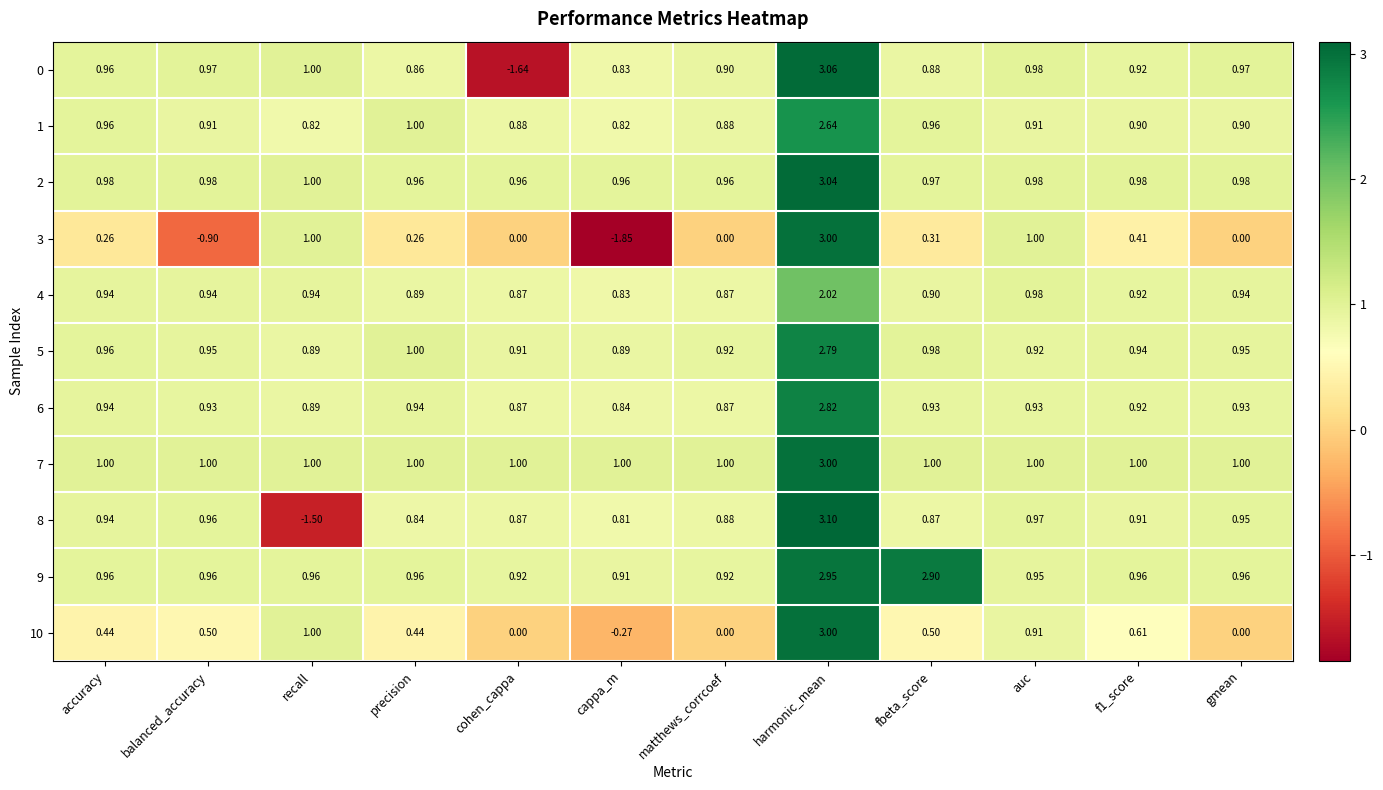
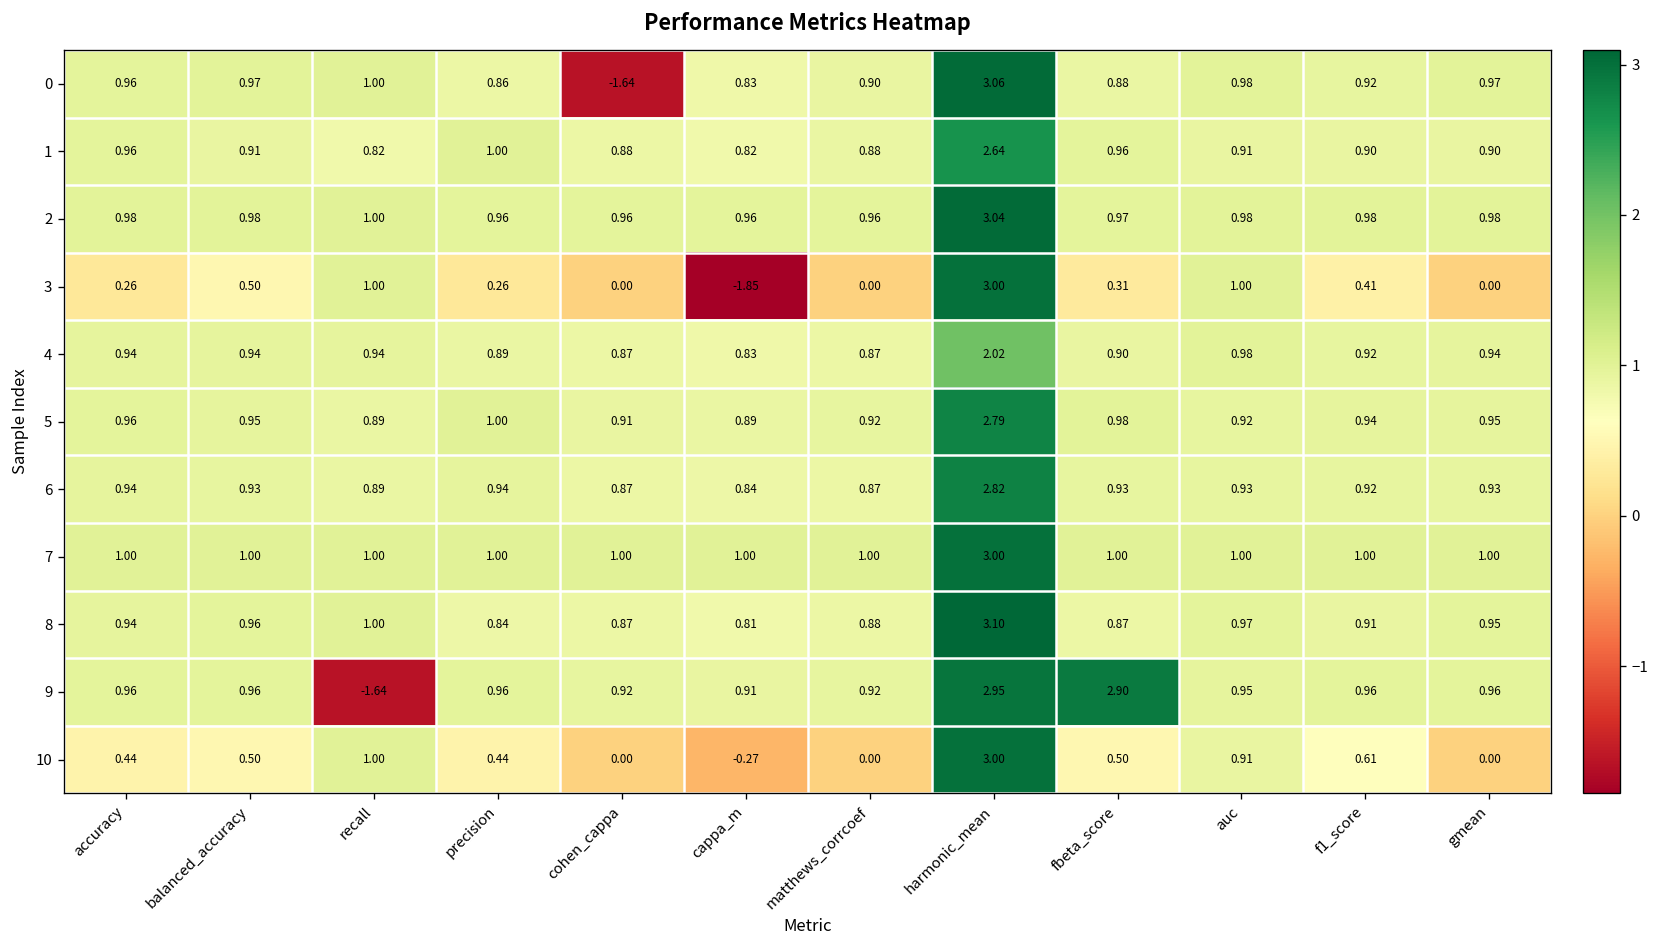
  {
    "0": {
      "accuracy": 0.96,
      "balanced_accuracy": 0.97,
      "recall": 1.00,
      "precision": 0.86,
      "cohen_cappa": -1.64,
      "cappa_m": 0.83,
      "matthews_corrcoef": 0.90,
      "harmonic_mean": 3.06,
      "fbeta_score": 0.88,
      "auc": 0.98,
      "f1_score": 0.92,
      "gmean": 0.97
    },
    "1": {
      "accuracy": 0.96,
      "balanced_accuracy": 0.91,
      "recall": 0.82,
      "precision": 1.00,
      "cohen_cappa": 0.88,
      "cappa_m": 0.82,
      "matthews_corrcoef": 0.88,
      "harmonic_mean": 2.64,
      "fbeta_score": 0.96,
      "auc": 0.91,
      "f1_score": 0.90,
      "gmean": 0.90
    },
    "2": {
      "accuracy": 0.98,
      "balanced_accuracy": 0.98,
      "recall": 1.00,
      "precision": 0.96,
      "cohen_cappa": 0.96,
      "cappa_m": 0.96,
      "matthews_corrcoef": 0.96,
      "harmonic_mean": 3.04,
      "fbeta_score": 0.97,
      "auc": 0.98,
      "f1_score": 0.98,
      "gmean": 0.98
    },
    "3": {
      "accuracy": 0.26,
-     "balanced_accuracy": -0.90,
+     "balanced_accuracy": 0.50,
      "recall": 1.00,
      "precision": 0.26,
      "cohen_cappa": 0.00,
      "cappa_m": -1.85,
      "matthews_corrcoef": 0.00,
      "harmonic_mean": 3.00,
      "fbeta_score": 0.31,
      "auc": 1.00,
      "f1_score": 0.41,
      "gmean": 0.00
    },
    "4": {
      "accuracy": 0.94,
      "balanced_accuracy": 0.94,
      "recall": 0.94,
      "precision": 0.89,
      "cohen_cappa": 0.87,
      "cappa_m": 0.83,
      "matthews_corrcoef": 0.87,
      "harmonic_mean": 2.02,
      "fbeta_score": 0.90,
      "auc": 0.98,
      "f1_score": 0.92,
      "gmean": 0.94
    },
    "5": {
      "accuracy": 0.96,
      "balanced_accuracy": 0.95,
      "recall": 0.89,
      "precision": 1.00,
      "cohen_cappa": 0.91,
      "cappa_m": 0.89,
      "matthews_corrcoef": 0.92,
      "harmonic_mean": 2.79,
      "fbeta_score": 0.98,
      "auc": 0.92,
      "f1_score": 0.94,
      "gmean": 0.95
    },
    "6": {
      "accuracy": 0.94,
      "balanced_accuracy": 0.93,
      "recall": 0.89,
      "precision": 0.94,
      "cohen_cappa": 0.87,
      "cappa_m": 0.84,
      "matthews_corrcoef": 0.87,
      "harmonic_mean": 2.82,
      "fbeta_score": 0.93,
      "auc": 0.93,
      "f1_score": 0.92,
      "gmean": 0.93
    },
    "7": {
      "accuracy": 1.00,
      "balanced_accuracy": 1.00,
      "recall": 1.00,
      "precision": 1.00,
      "cohen_cappa": 1.00,
      "cappa_m": 1.00,
      "matthews_corrcoef": 1.00,
      "harmonic_mean": 3.00,
      "fbeta_score": 1.00,
      "auc": 1.00,
      "f1_score": 1.00,
      "gmean": 1.00
    },
    "8": {
      "accuracy": 0.94,
      "balanced_accuracy": 0.96,
-     "recall": -1.50,
+     "recall": 1.00,
      "precision": 0.84,
      "cohen_cappa": 0.87,
      "cappa_m": 0.81,
      "matthews_corrcoef": 0.88,
      "harmonic_mean": 3.10,
      "fbeta_score": 0.87,
      "auc": 0.97,
      "f1_score": 0.91,
      "gmean": 0.95
    },
    "9": {
      "accuracy": 0.96,
      "balanced_accuracy": 0.96,
-     "recall": 0.96,
+     "recall": -1.64,
      "precision": 0.96,
      "cohen_cappa": 0.92,
      "cappa_m": 0.91,
      "matthews_corrcoef": 0.92,
      "harmonic_mean": 2.95,
      "fbeta_score": 2.90,
      "auc": 0.95,
      "f1_score": 0.96,
      "gmean": 0.96
    },
    "10": {
      "accuracy": 0.44,
      "balanced_accuracy": 0.50,
      "recall": 1.00,
      "precision": 0.44,
      "cohen_cappa": 0.00,
      "cappa_m": -0.27,
      "matthews_corrcoef": 0.00,
      "harmonic_mean": 3.00,
      "fbeta_score": 0.50,
      "auc": 0.91,
      "f1_score": 0.61,
      "gmean": 0.00
    }
  }
